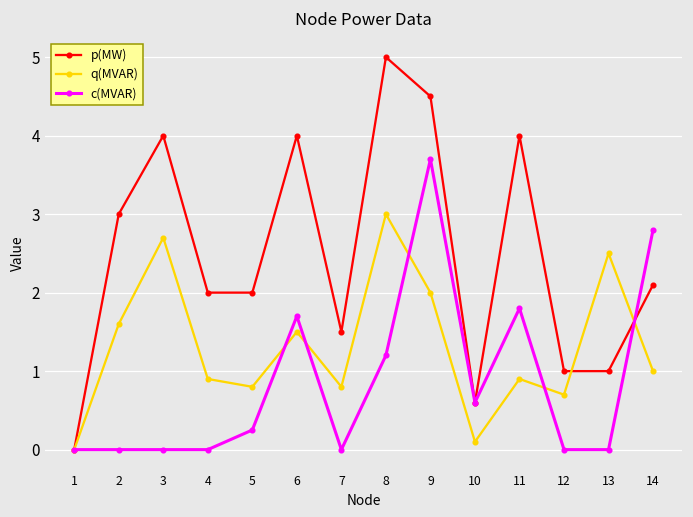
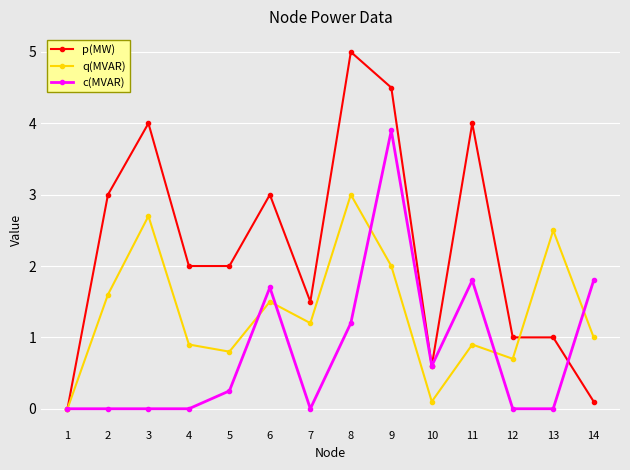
  {
    "p(MW)": {
      "2": 3.0,
      "3": 4.0,
      "4": 2.0,
      "5": 2.0,
-     "6": 4,
+     "6": 3,
      "7": 1.5,
      "8": 5.0,
      "9": 4.5,
      "11": 4.0,
      "12": 1.0,
      "13": 1.0,
-     "14": 2.1
+     "14": 0.1
    },
    "q(MVAR)": {
      "2": 1.6,
      "3": 2.7,
      "4": 0.9,
      "5": 0.8,
      "6": 1.5,
-     "7": 0.8,
+     "7": 1.2,
      "8": 3.0,
      "9": 2.0,
      "10": 0.1,
      "11": 0.9,
      "12": 0.7,
      "13": 2.5,
      "14": 1.0
    },
    "c(MVAR)": {
      "2": 0.0,
      "3": 0.0,
      "4": 0.0,
      "5": 0.3,
      "6": 1.7,
      "7": 0.0,
      "8": 1.2,
-     "9": 3.7,
+     "9": 3.9,
      "11": 1.8,
      "12": 0.0,
      "13": 0.0,
-     "14": 2.8
+     "14": 1.8
    }
  }
